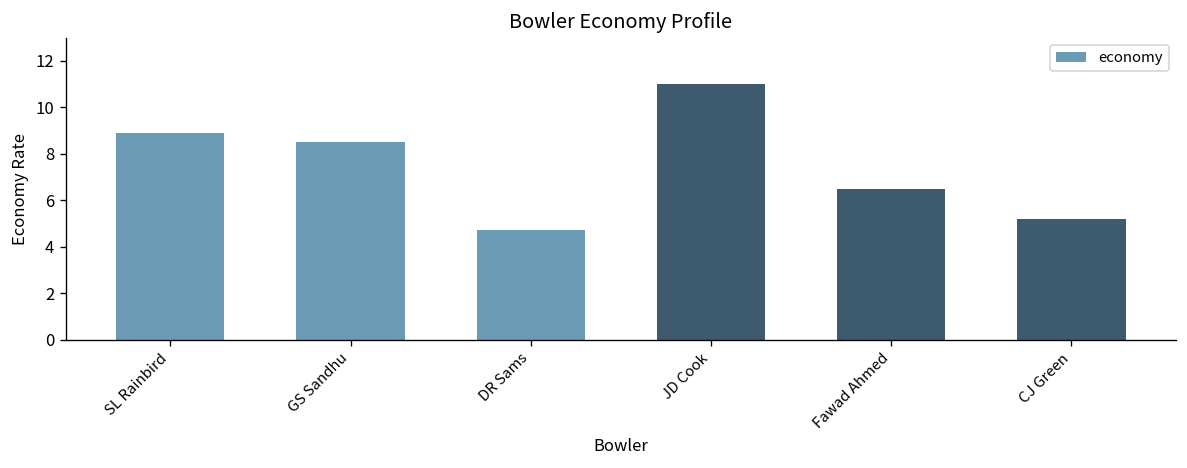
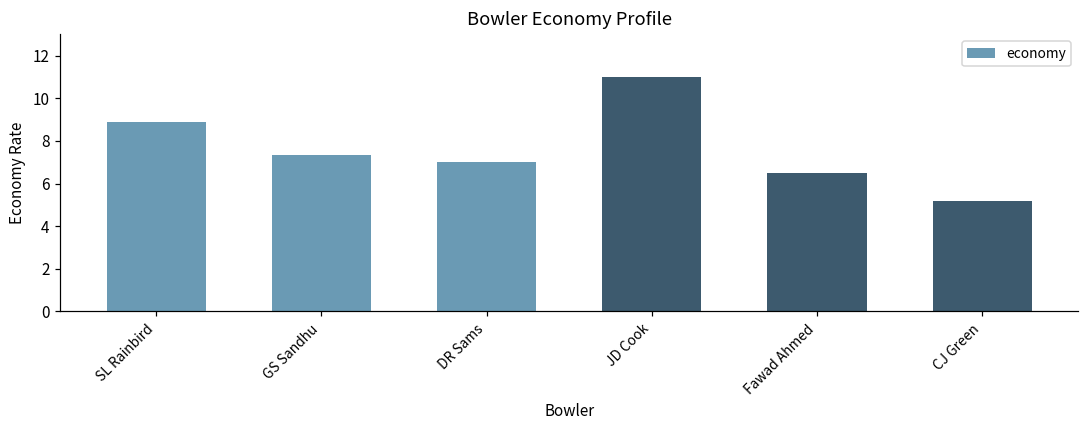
  {
    "SL Rainbird": 8.9,
-   "GS Sandhu": 8.5,
-   "DR Sams": 4.7,
+   "GS Sandhu": 7.3,
+   "DR Sams": 7.0,
    "JD Cook": 11.0,
    "Fawad Ahmed": 6.5,
    "CJ Green": 5.2
  }
